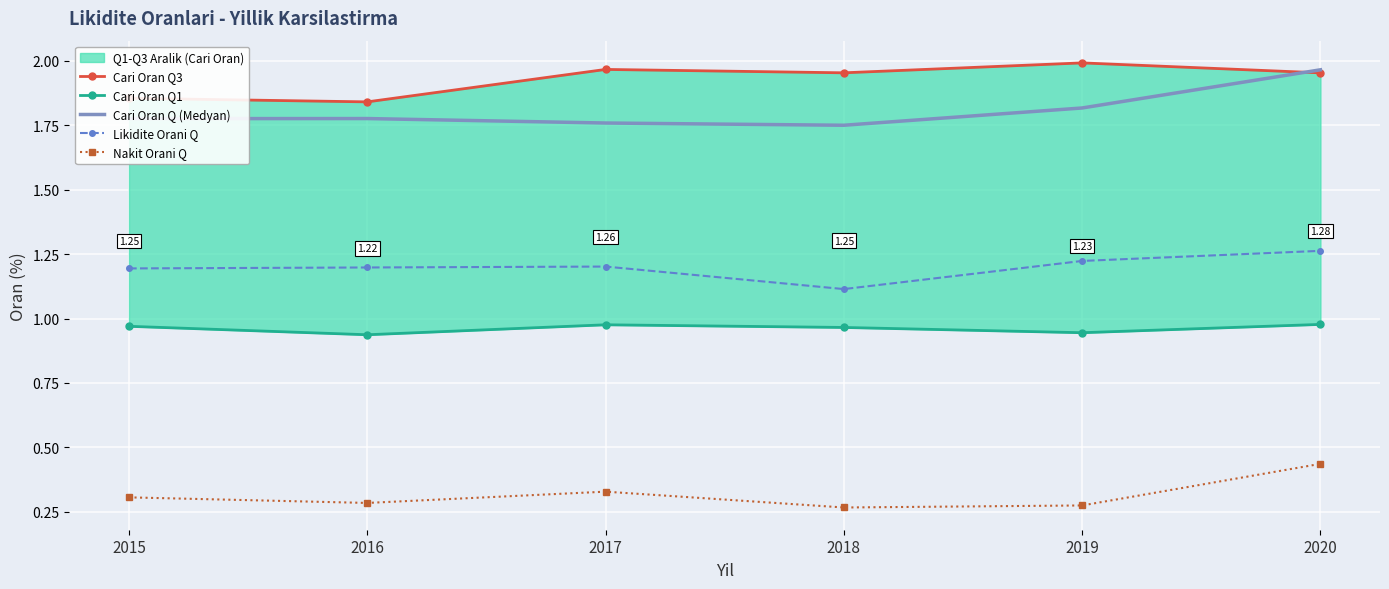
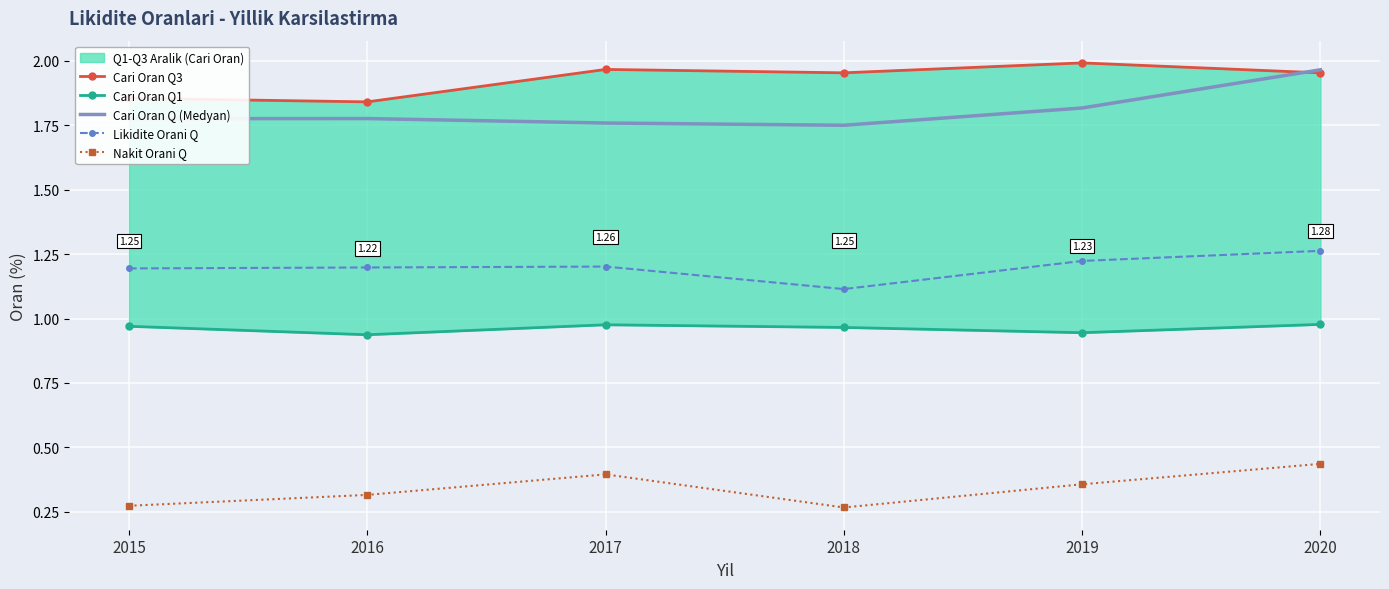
  {
    "Q1-Q3 Aralik (Cari Oran)": {
      "2016": 1.84,
      "2017": 1.97,
      "2018": 1.95,
      "2019": 1.99,
      "2020": 1.95
    },
    "Cari Oran Q1": {
      "2015": 0.97,
      "2016": 0.94,
      "2017": 0.98,
      "2018": 0.97,
      "2019": 0.94,
      "2020": 0.98
    },
    "Nakit Orani Q": {
-     "2015": 0.31,
-     "2016": 0.28,
-     "2017": 0.33,
+     "2015": 0.27,
+     "2016": 0.32,
+     "2017": 0.40,
      "2018": 0.27,
-     "2019": 0.28,
+     "2019": 0.36,
      "2020": 0.44
    }
  }
